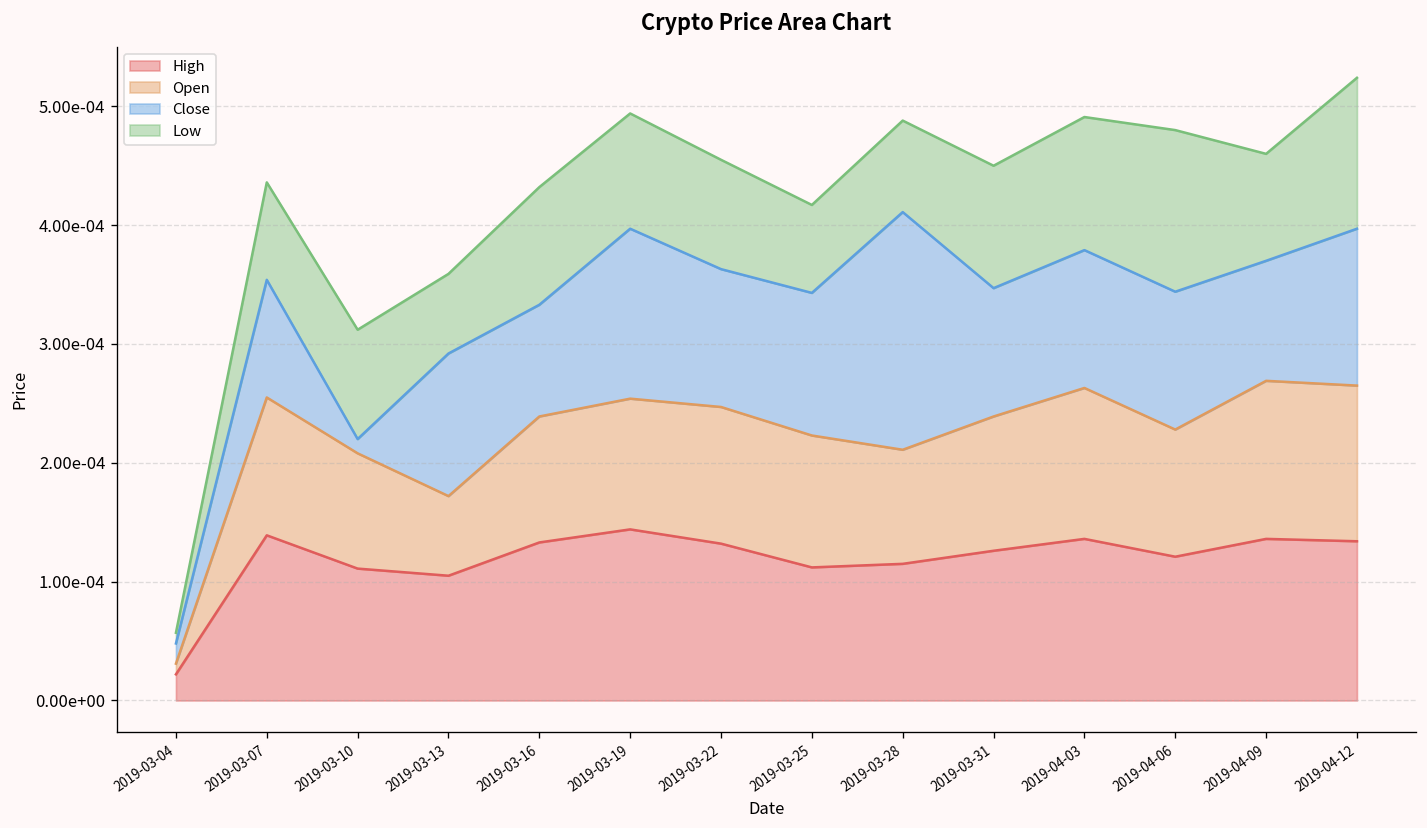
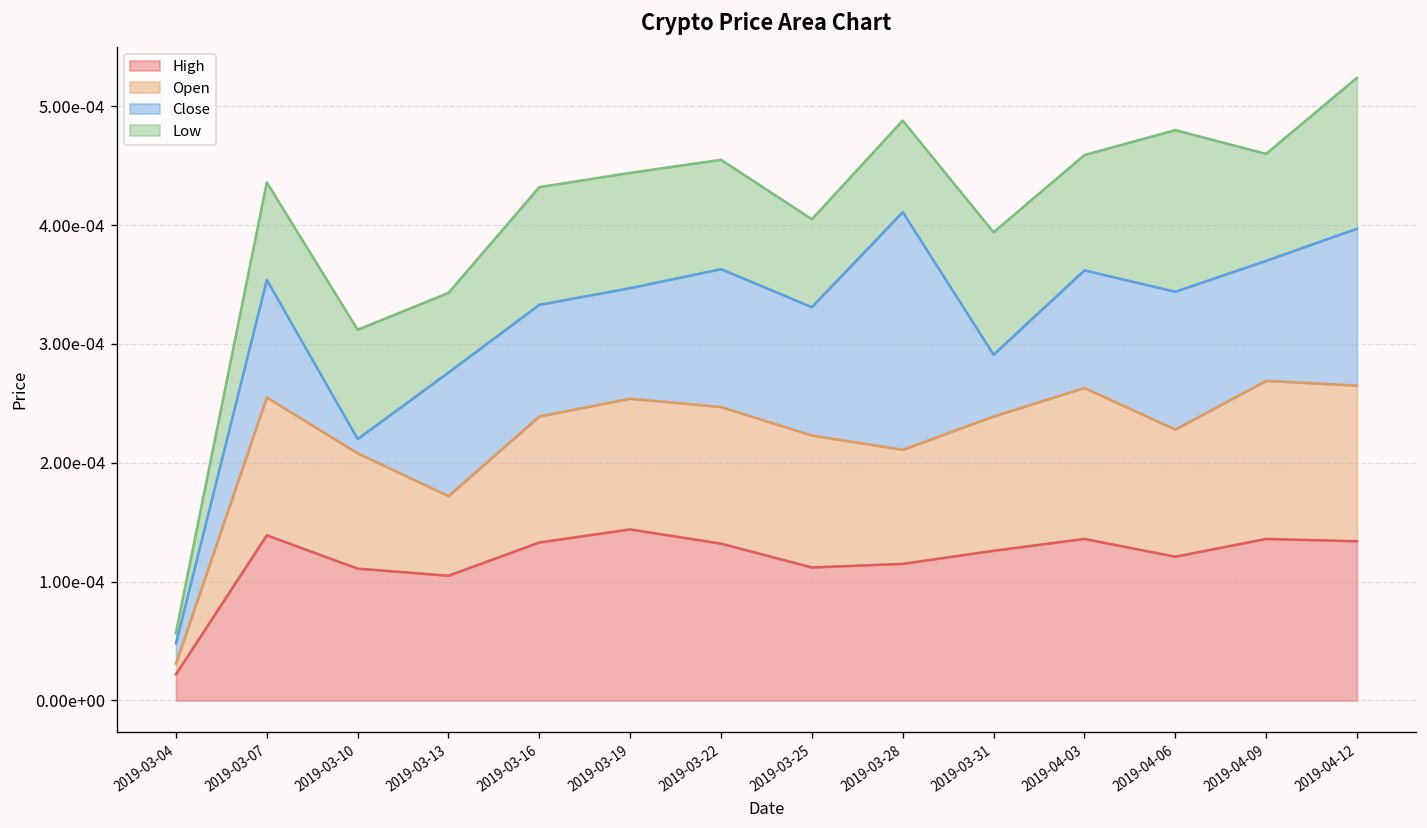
  {
    "Close": {
      "2019-03-04": 0.00002,
      "2019-03-07": 0.00010,
      "2019-03-10": 0.00001,
-     "2019-03-13": 0.00012,
+     "2019-03-13": 0.00010,
      "2019-03-16": 0.00009,
-     "2019-03-19": 0.00014,
+     "2019-03-19": 0.00009,
      "2019-03-22": 0.00012,
-     "2019-03-25": 0.00012,
+     "2019-03-25": 0.00011,
      "2019-03-28": 0.00020,
-     "2019-03-31": 0.00011,
-     "2019-04-03": 0.00012,
+     "2019-03-31": 0.00005,
+     "2019-04-03": 0.00010,
      "2019-04-06": 0.00012,
      "2019-04-09": 0.00010,
      "2019-04-12": 0.00013
    },
    "Low": {
      "2019-03-04": 0.00001,
      "2019-03-07": 0.00008,
      "2019-03-10": 0.00009,
      "2019-03-13": 0.00007,
      "2019-03-16": 0.00010,
      "2019-03-19": 0.00010,
      "2019-03-22": 0.00009,
      "2019-03-25": 0.00007,
      "2019-03-28": 0.00008,
      "2019-03-31": 0.00010,
-     "2019-04-03": 0.00011,
+     "2019-04-03": 0.00010,
      "2019-04-06": 0.00014,
      "2019-04-09": 0.00009,
      "2019-04-12": 0.00013
    }
  }
